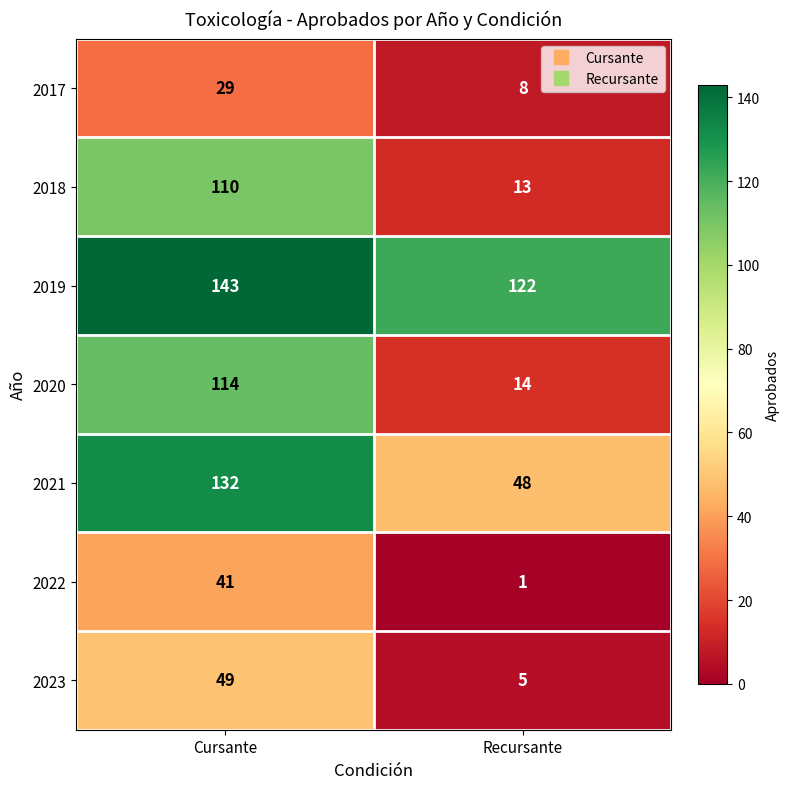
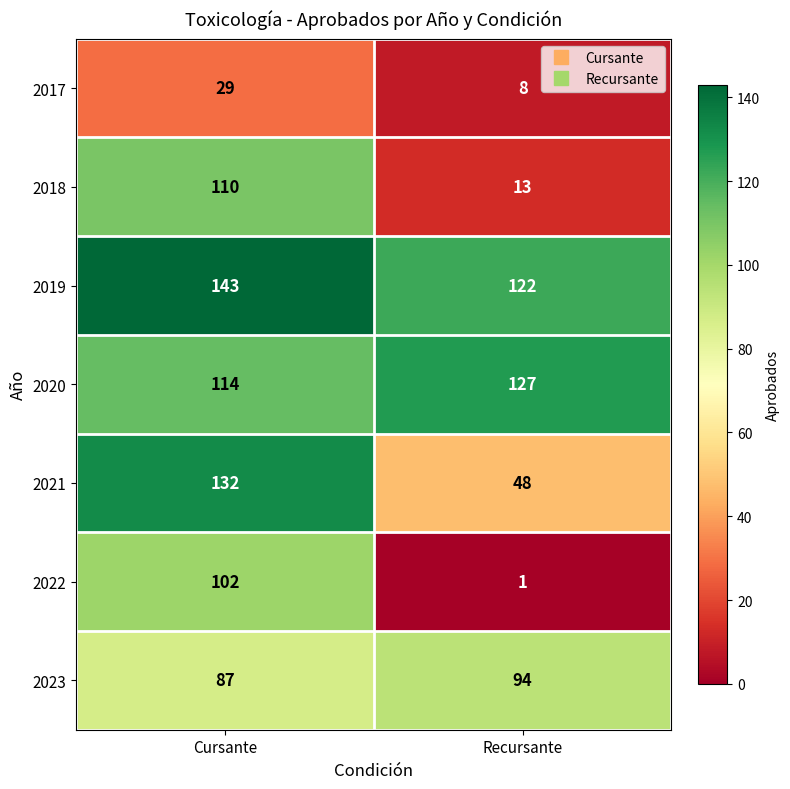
  {
    "2017": {
      "Cursante": 29,
      "Recursante": 8
    },
    "2018": {
      "Cursante": 110,
      "Recursante": 13
    },
    "2019": {
      "Cursante": 143,
      "Recursante": 122
    },
    "2020": {
      "Cursante": 114,
-     "Recursante": 14
+     "Recursante": 127
    },
    "2021": {
      "Cursante": 132,
      "Recursante": 48
    },
    "2022": {
-     "Cursante": 41,
+     "Cursante": 102,
      "Recursante": 1
    },
    "2023": {
-     "Cursante": 49,
-     "Recursante": 5
+     "Cursante": 87,
+     "Recursante": 94
    }
  }
